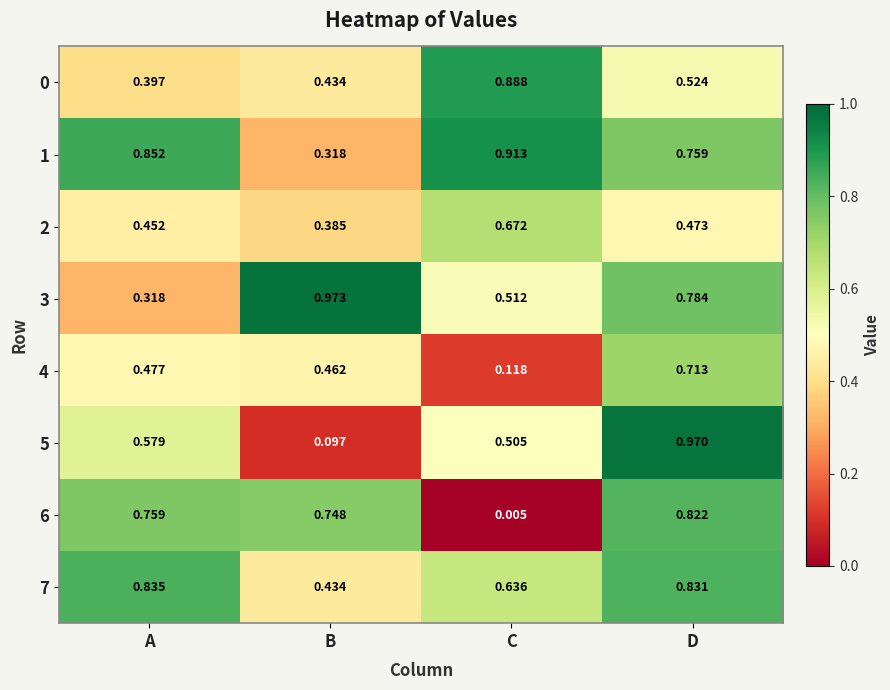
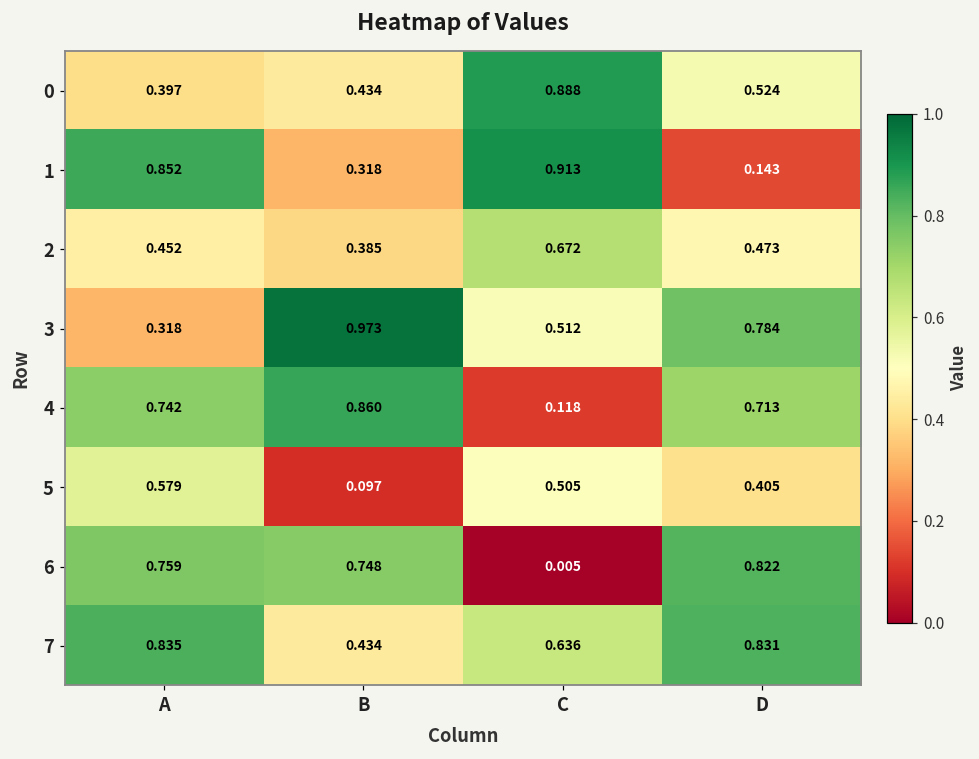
  {
    "0": {
      "A": 0.397,
      "B": 0.434,
      "C": 0.888,
      "D": 0.524
    },
    "1": {
      "A": 0.852,
      "B": 0.318,
      "C": 0.913,
-     "D": 0.759
+     "D": 0.143
    },
    "2": {
      "A": 0.452,
      "B": 0.385,
      "C": 0.672,
      "D": 0.473
    },
    "3": {
      "A": 0.318,
      "B": 0.973,
      "C": 0.512,
      "D": 0.784
    },
    "4": {
-     "A": 0.477,
-     "B": 0.462,
+     "A": 0.742,
+     "B": 0.860,
      "C": 0.118,
      "D": 0.713
    },
    "5": {
      "A": 0.579,
      "B": 0.097,
      "C": 0.505,
-     "D": 0.970
+     "D": 0.405
    },
    "6": {
      "A": 0.759,
      "B": 0.748,
      "C": 0.005,
      "D": 0.822
    },
    "7": {
      "A": 0.835,
      "B": 0.434,
      "C": 0.636,
      "D": 0.831
    }
  }
